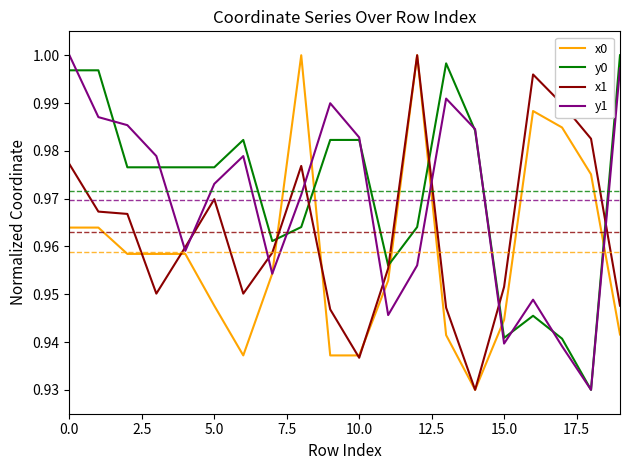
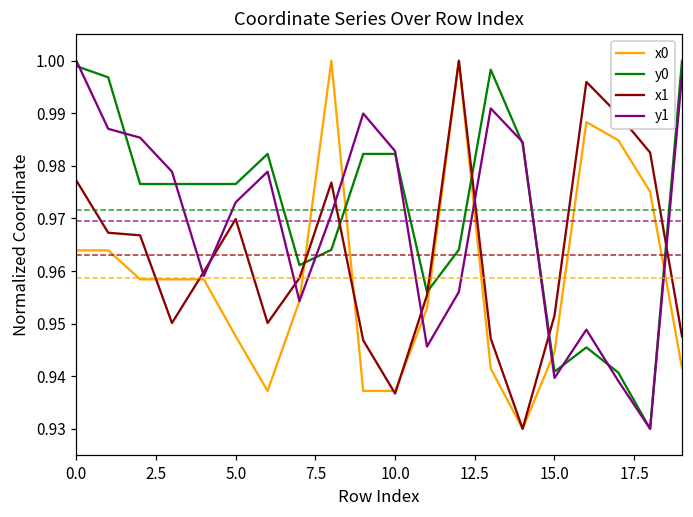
  {
    "x0": {
      "0.0": 0.964,
      "5.0": 0.948,
      "15.0": 0.945
    },
    "y0": {
-     "0.0": 0.997,
+     "0.0": 0.999,
      "5.0": 0.977,
      "15.0": 0.941
    },
    "x1": {
      "0.0": 0.977,
      "5.0": 0.970,
      "15.0": 0.952
    },
    "y1": {
      "0.0": 1.000,
      "5.0": 0.973,
      "15.0": 0.940
    }
  }
